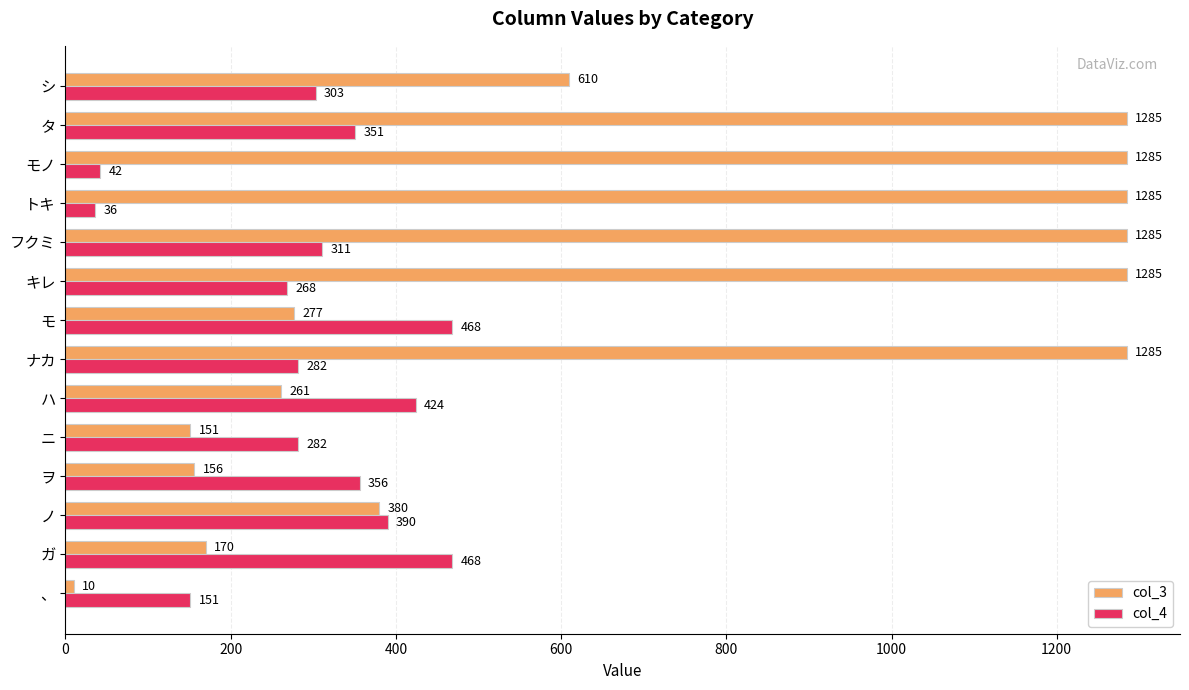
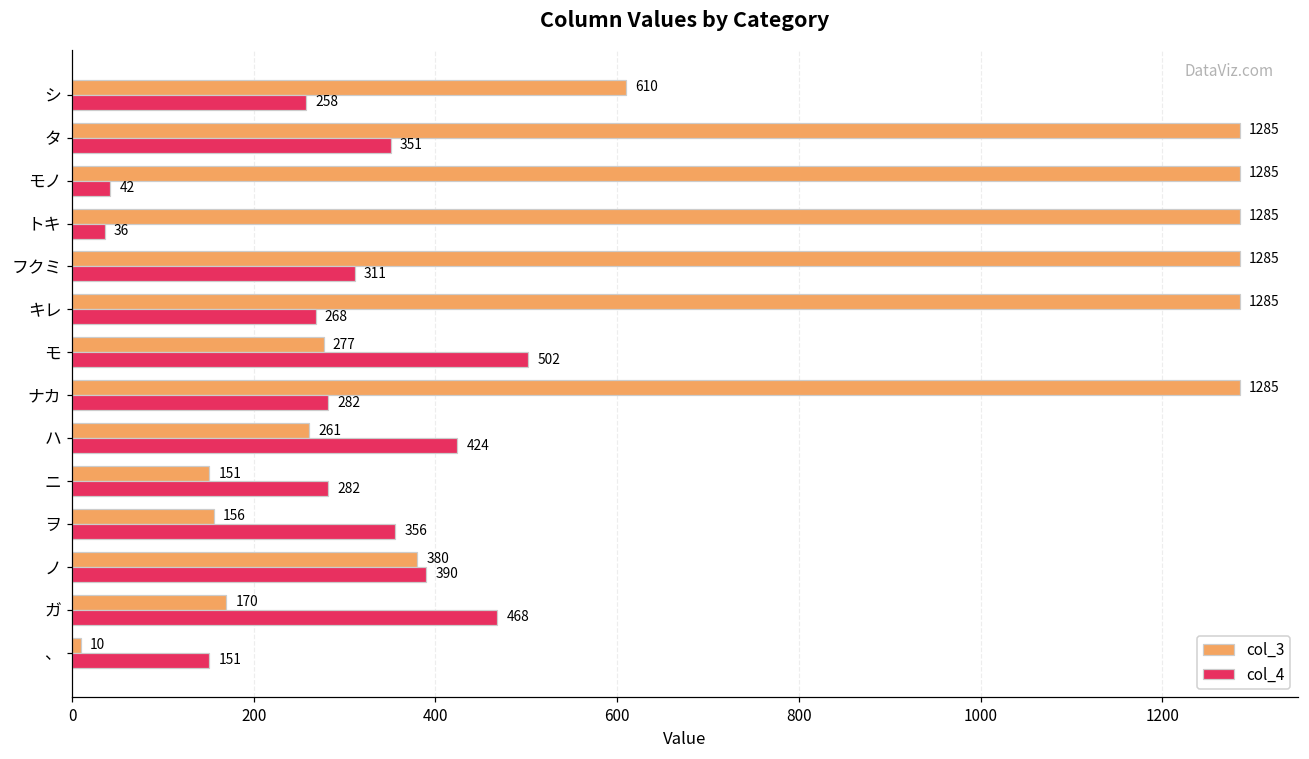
  {
    "col_3": {
      "シ": 610,
      "タ": 1285,
      "モノ": 1285,
      "トキ": 1285,
      "フクミ": 1285,
      "キレ": 1285,
      "モ": 277,
      "ナカ": 1285,
      "ハ": 261,
      "ニ": 151,
      "ヲ": 156,
      "ノ": 380,
      "ガ": 170,
      "、": 10
    },
    "col_4": {
-     "シ": 303,
+     "シ": 258,
      "タ": 351,
      "モノ": 42,
      "トキ": 36,
      "フクミ": 311,
      "キレ": 268,
-     "モ": 468,
+     "モ": 502,
      "ナカ": 282,
      "ハ": 424,
      "ニ": 282,
      "ヲ": 356,
      "ノ": 390,
      "ガ": 468,
      "、": 151
    }
  }
